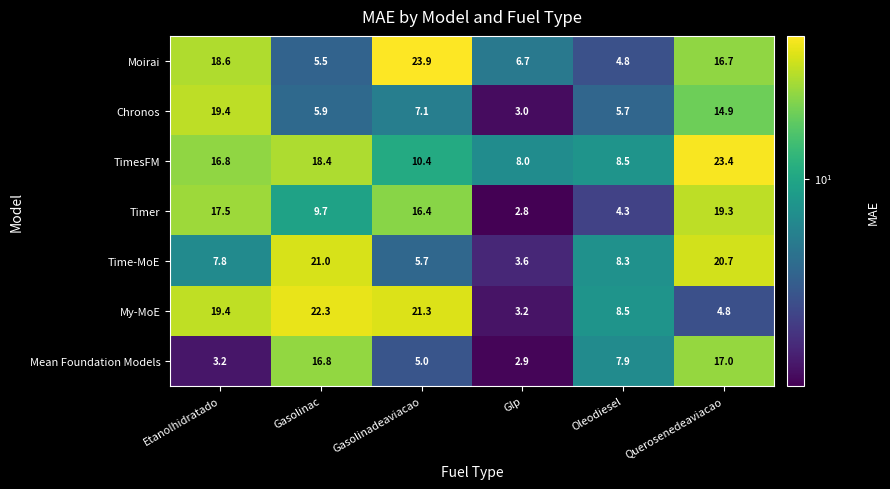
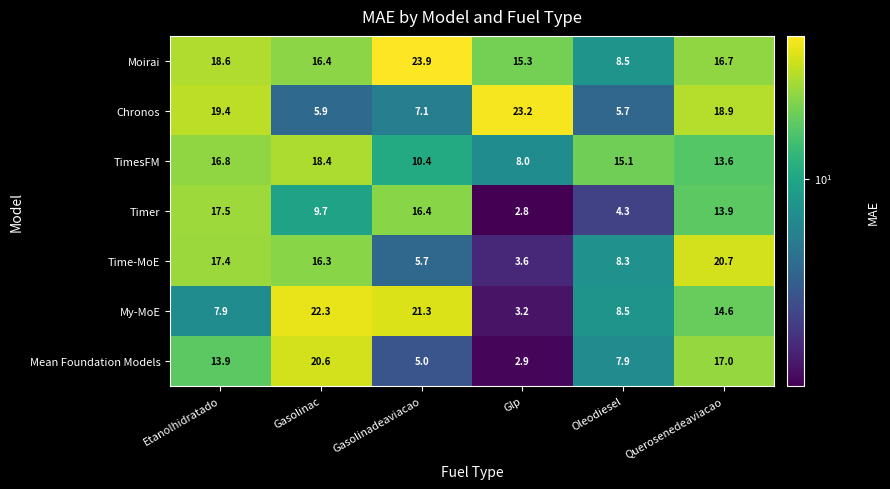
  {
    "Moirai": {
      "Etanolhidratado": 18.6,
-     "Gasolinac": 5.5,
+     "Gasolinac": 16.4,
      "Gasolinadeaviacao": 23.9,
-     "Glp": 6.7,
-     "Oleodiesel": 4.8,
+     "Glp": 15.3,
+     "Oleodiesel": 8.5,
      "Querosenedeaviacao": 16.7
    },
    "Chronos": {
      "Etanolhidratado": 19.4,
      "Gasolinac": 5.9,
      "Gasolinadeaviacao": 7.1,
-     "Glp": 3.0,
+     "Glp": 23.2,
      "Oleodiesel": 5.7,
-     "Querosenedeaviacao": 14.9
+     "Querosenedeaviacao": 18.9
    },
    "TimesFM": {
      "Etanolhidratado": 16.8,
      "Gasolinac": 18.4,
      "Gasolinadeaviacao": 10.4,
      "Glp": 8.0,
-     "Oleodiesel": 8.5,
-     "Querosenedeaviacao": 23.4
+     "Oleodiesel": 15.1,
+     "Querosenedeaviacao": 13.6
    },
    "Timer": {
      "Etanolhidratado": 17.5,
      "Gasolinac": 9.7,
      "Gasolinadeaviacao": 16.4,
      "Glp": 2.8,
      "Oleodiesel": 4.3,
-     "Querosenedeaviacao": 19.3
+     "Querosenedeaviacao": 13.9
    },
    "Time-MoE": {
-     "Etanolhidratado": 7.8,
-     "Gasolinac": 21.0,
+     "Etanolhidratado": 17.4,
+     "Gasolinac": 16.3,
      "Gasolinadeaviacao": 5.7,
      "Glp": 3.6,
      "Oleodiesel": 8.3,
      "Querosenedeaviacao": 20.7
    },
    "My-MoE": {
-     "Etanolhidratado": 19.4,
+     "Etanolhidratado": 7.9,
      "Gasolinac": 22.3,
      "Gasolinadeaviacao": 21.3,
      "Glp": 3.2,
      "Oleodiesel": 8.5,
-     "Querosenedeaviacao": 4.8
+     "Querosenedeaviacao": 14.6
    },
    "Mean Foundation Models": {
-     "Etanolhidratado": 3.2,
-     "Gasolinac": 16.8,
+     "Etanolhidratado": 13.9,
+     "Gasolinac": 20.6,
      "Gasolinadeaviacao": 5.0,
      "Glp": 2.9,
      "Oleodiesel": 7.9,
      "Querosenedeaviacao": 17.0
    }
  }
